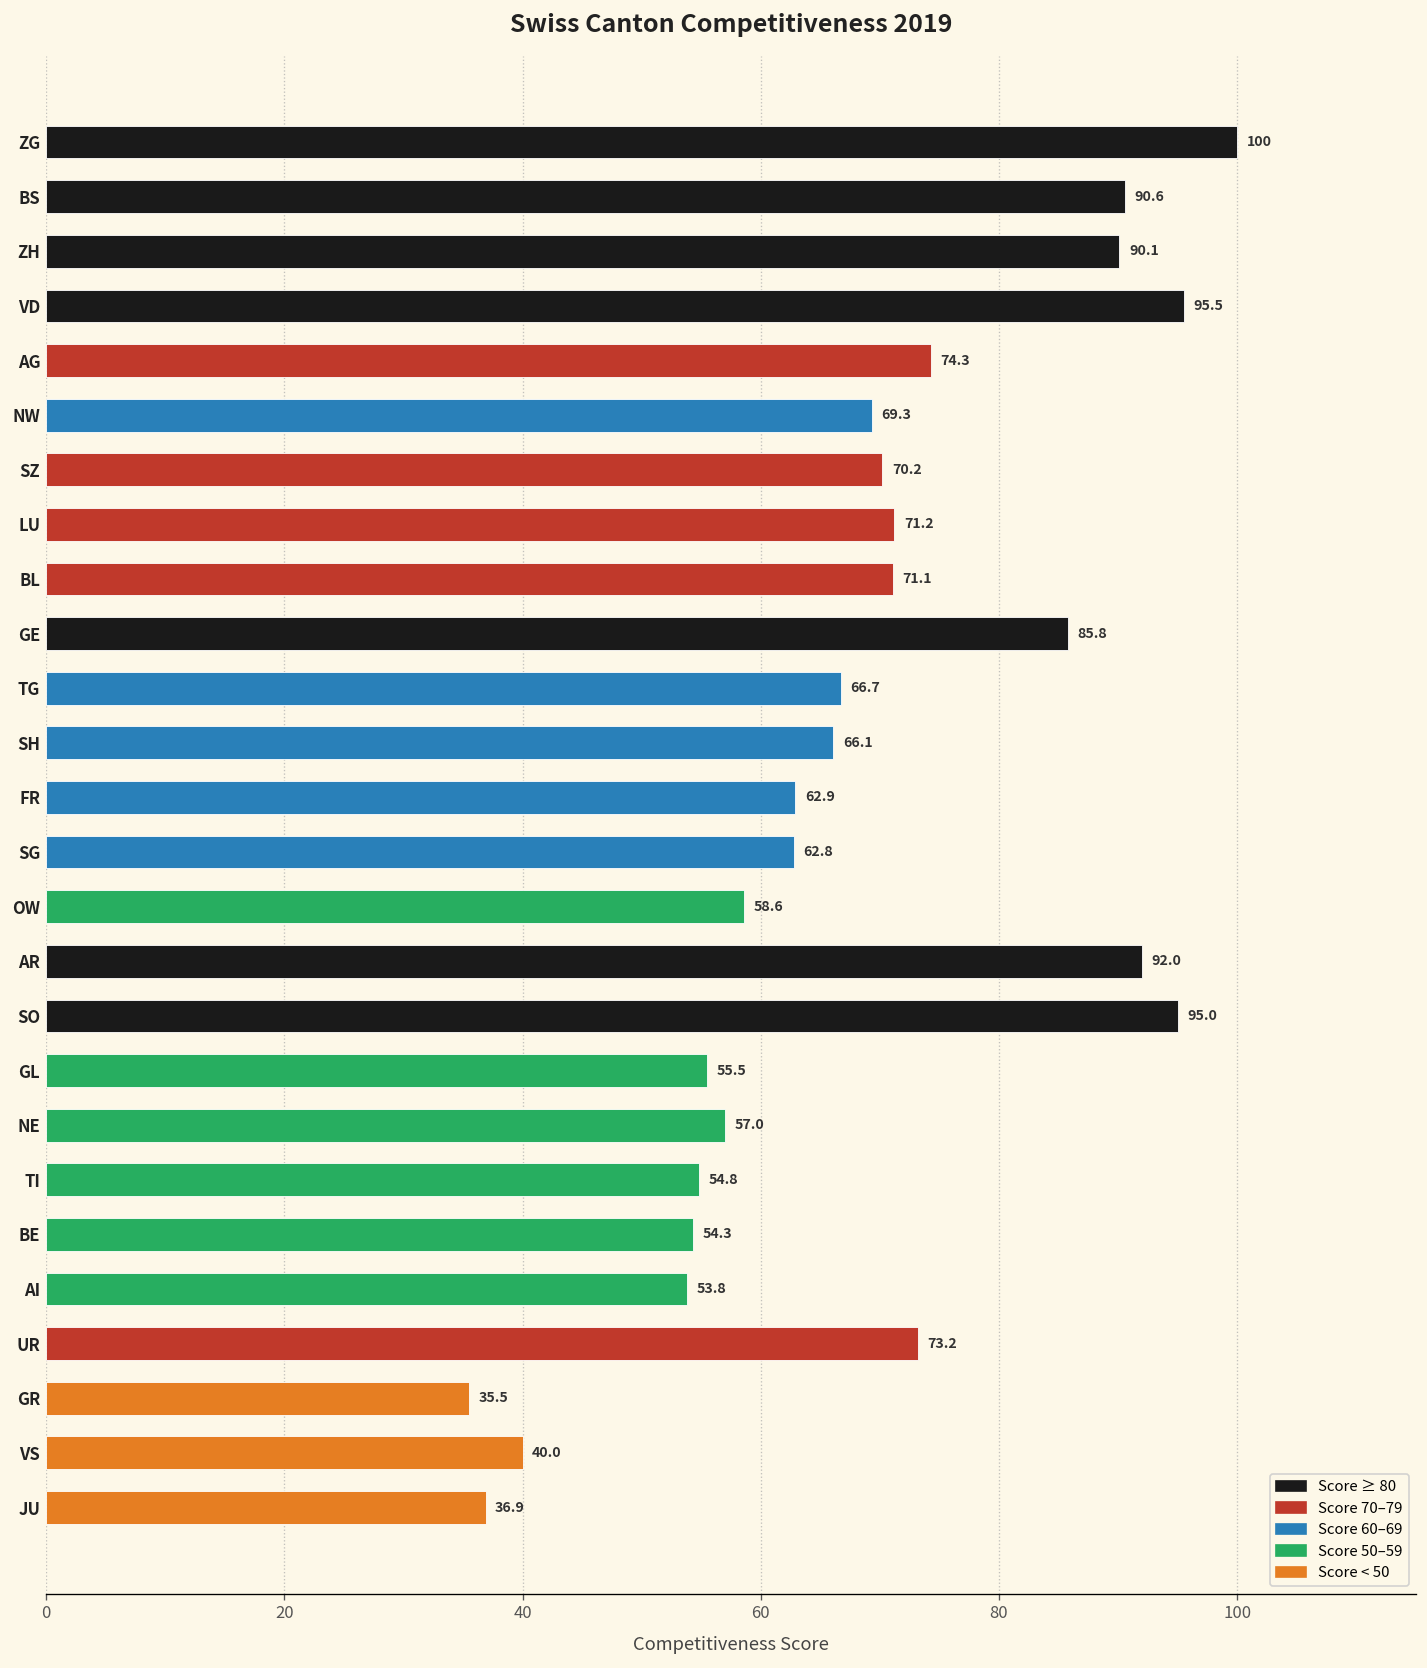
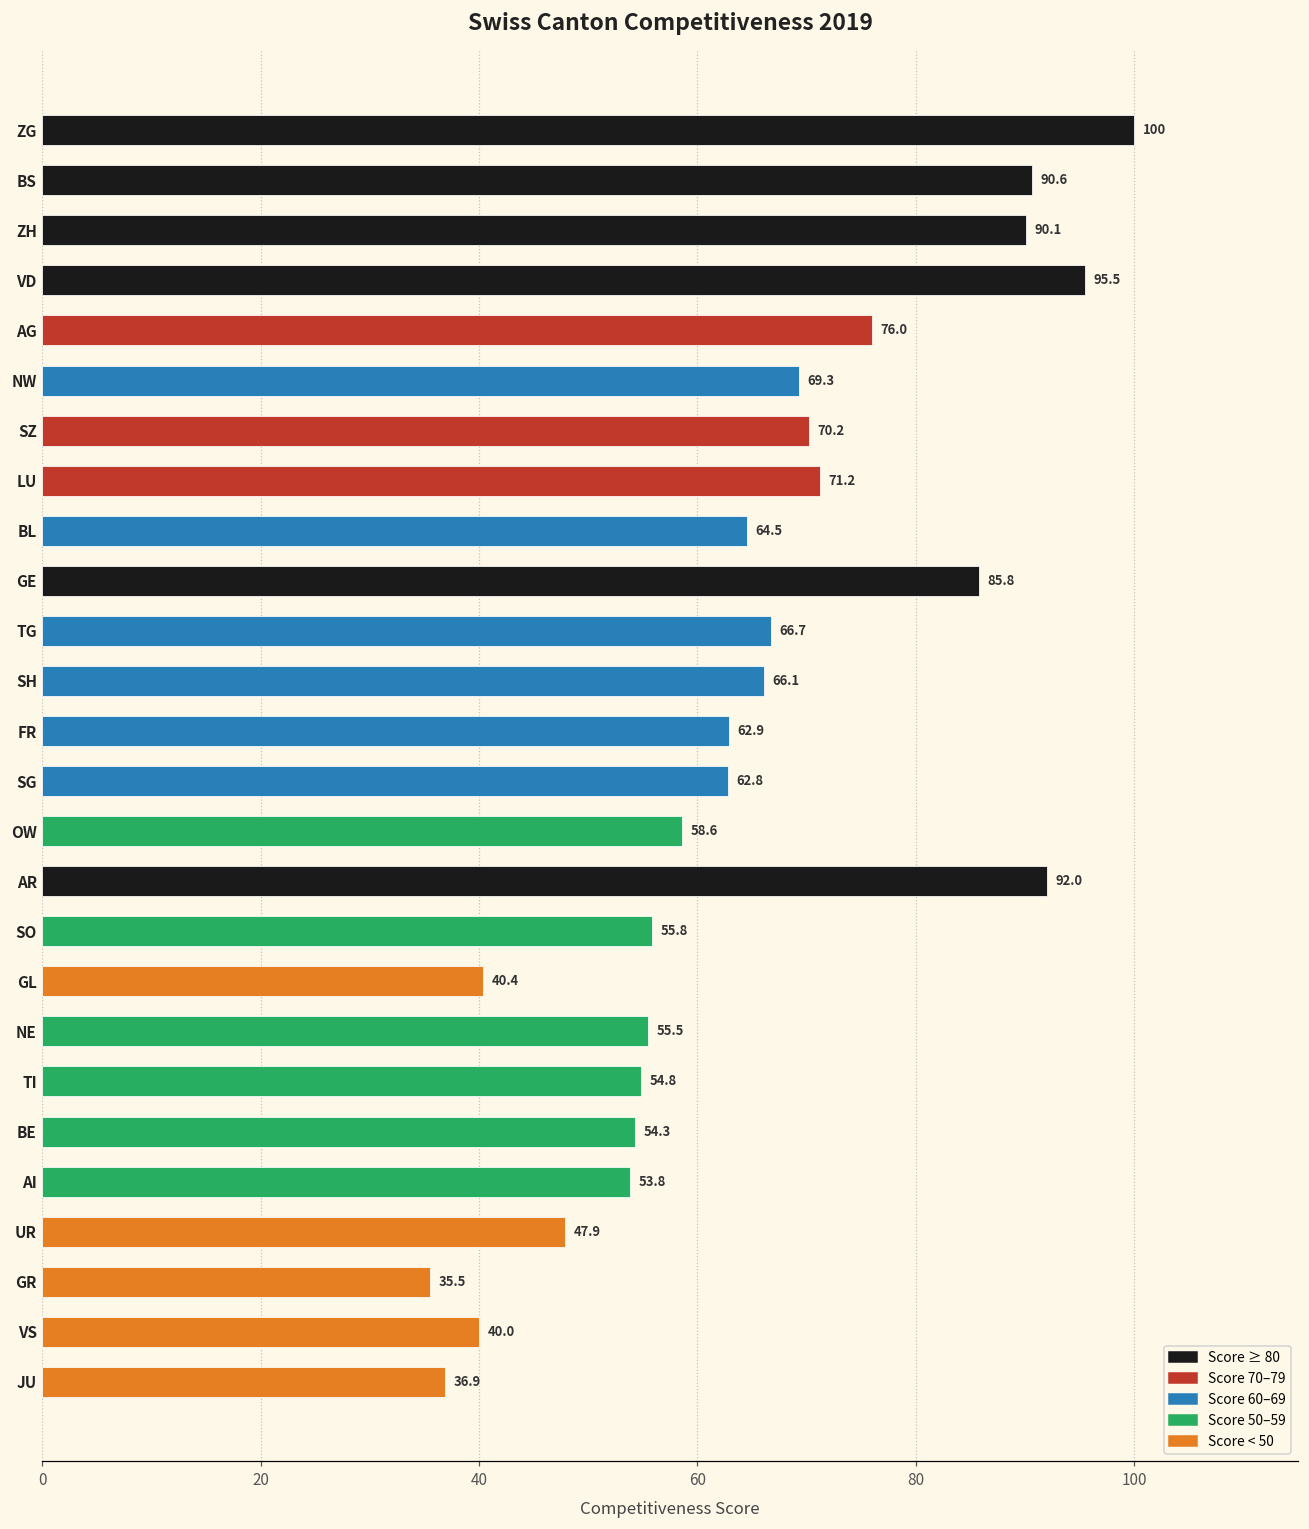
  {
    "ZG": 100,
    "BS": 90.6,
    "ZH": 90.1,
    "VD": 95.5,
-   "AG": 74.3,
+   "AG": 76.0,
    "NW": 69.3,
    "SZ": 70.2,
    "LU": 71.2,
-   "BL": 71.1,
+   "BL": 64.5,
    "GE": 85.8,
    "TG": 66.7,
    "SH": 66.1,
    "FR": 62.9,
    "SG": 62.8,
    "OW": 58.6,
    "AR": 92.0,
-   "SO": 95.0,
-   "GL": 55.5,
-   "NE": 57.0,
+   "SO": 55.8,
+   "GL": 40.4,
+   "NE": 55.5,
    "TI": 54.8,
    "BE": 54.3,
    "AI": 53.8,
-   "UR": 73.2,
+   "UR": 47.9,
    "GR": 35.5,
    "VS": 40.0,
    "JU": 36.9
  }
